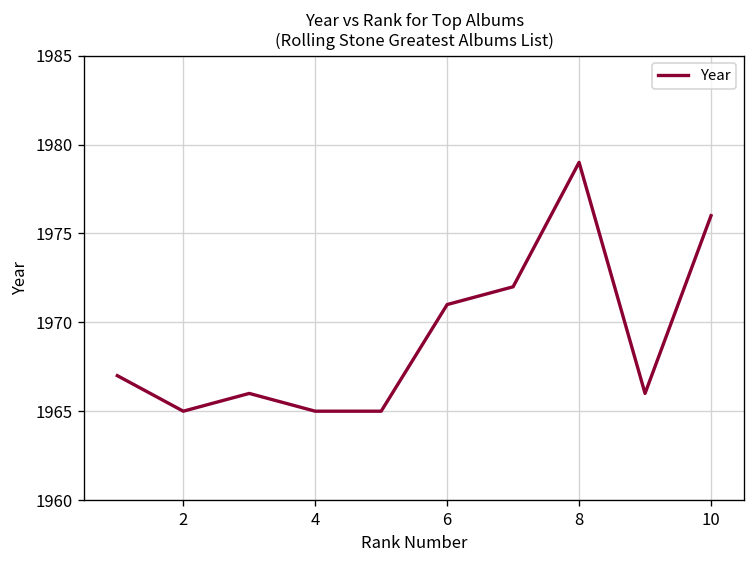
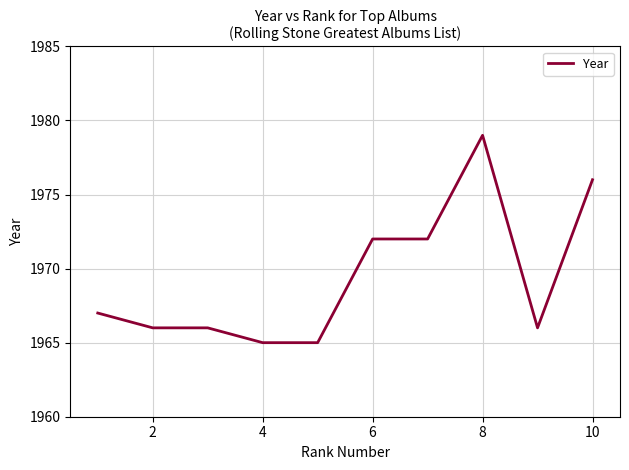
  {
-   "2": 1965,
+   "2": 1966,
    "4": 1965,
-   "6": 1971,
+   "6": 1972,
    "8": 1979,
    "10": 1976
  }
